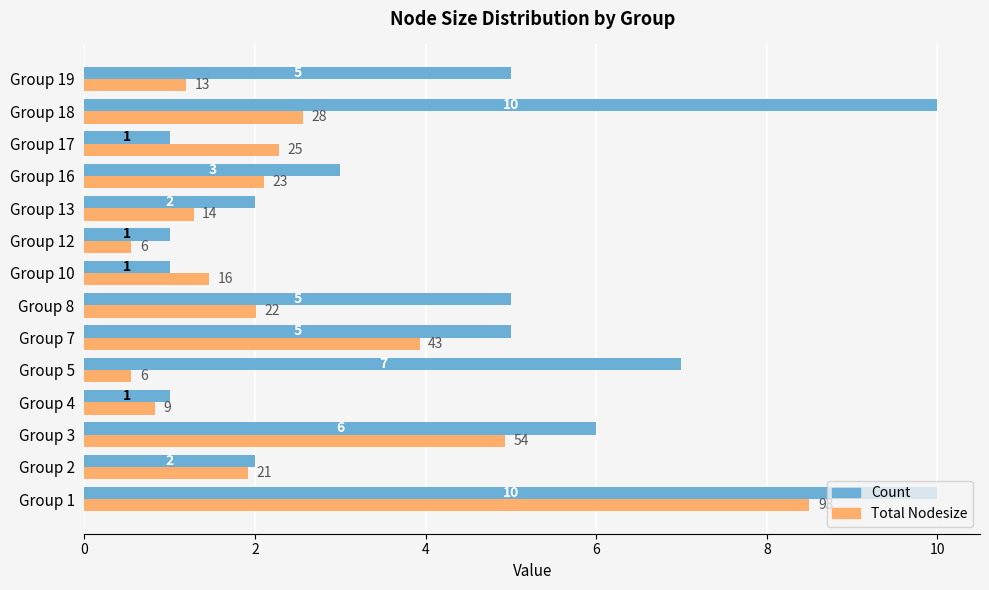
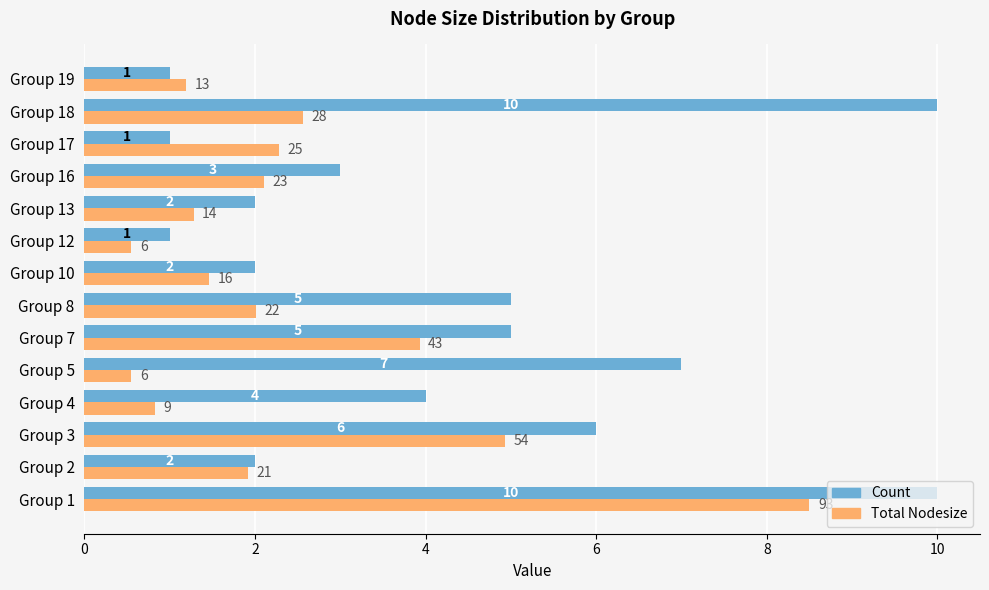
  {
    "Count": {
-     "Group 19": 5,
+     "Group 19": 1,
      "Group 18": 10,
      "Group 17": 1,
      "Group 16": 3,
      "Group 13": 2,
      "Group 12": 1,
-     "Group 10": 1,
+     "Group 10": 2,
      "Group 8": 5,
      "Group 7": 5,
      "Group 5": 7,
-     "Group 4": 1,
+     "Group 4": 4,
      "Group 3": 6,
      "Group 2": 2
    },
    "Total Nodesize": {
      "Group 2": 1.9
    }
  }
